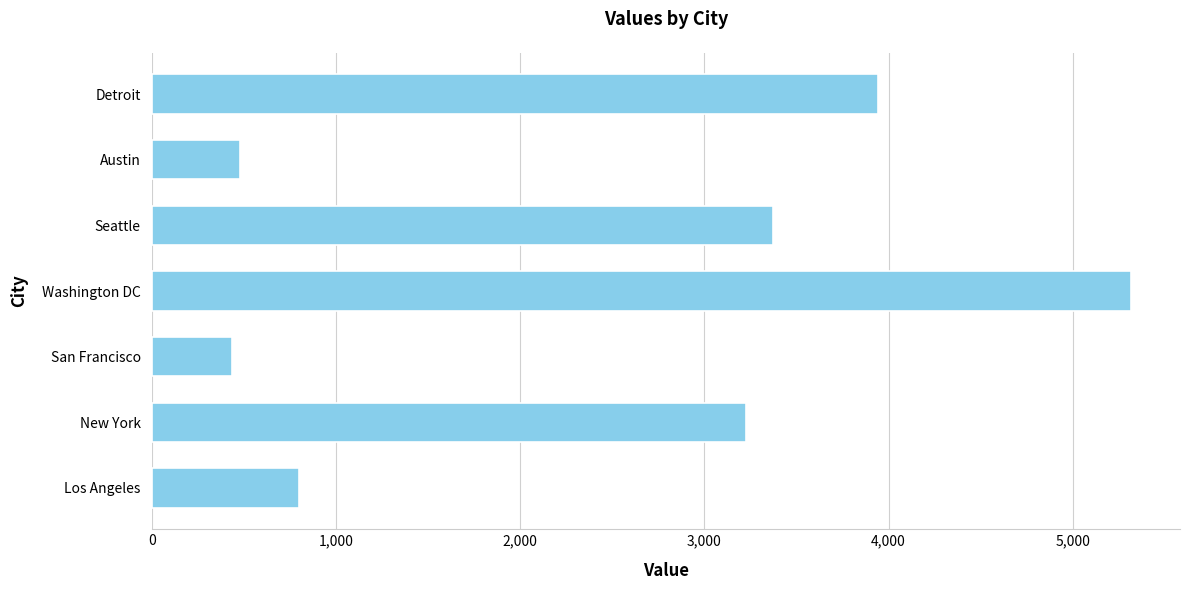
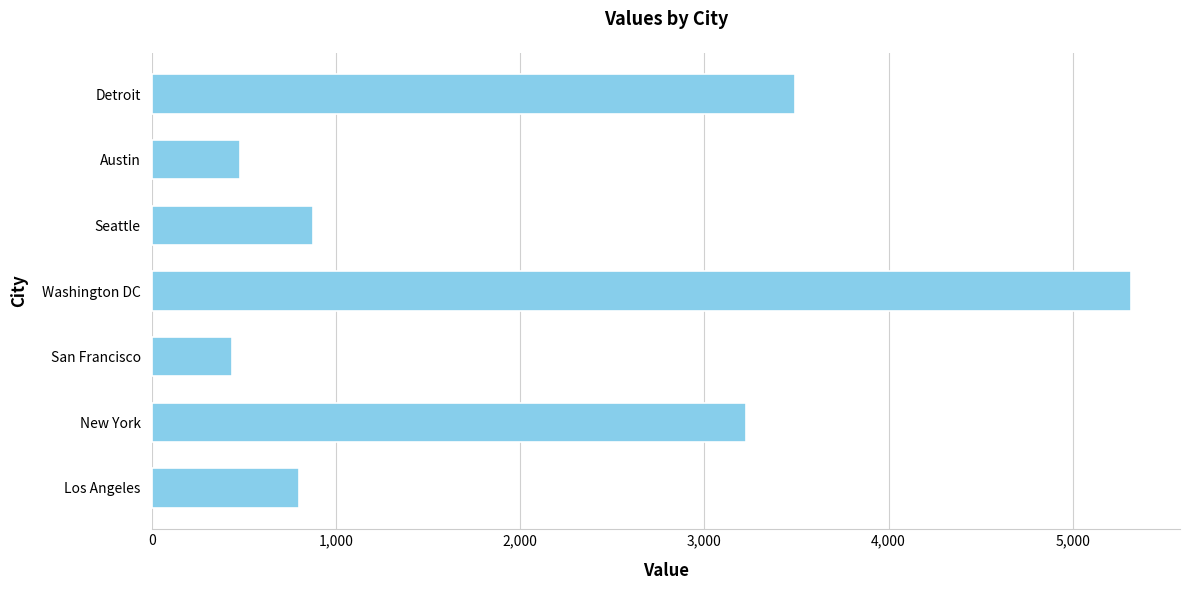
  {
-   "Detroit": "3,950",
+   "Detroit": "3,490",
    "Austin": "480",
-   "Seattle": "3,380",
+   "Seattle": "880",
    "Washington DC": "5,320",
    "San Francisco": "440",
    "New York": "3,230",
    "Los Angeles": "800"
  }
